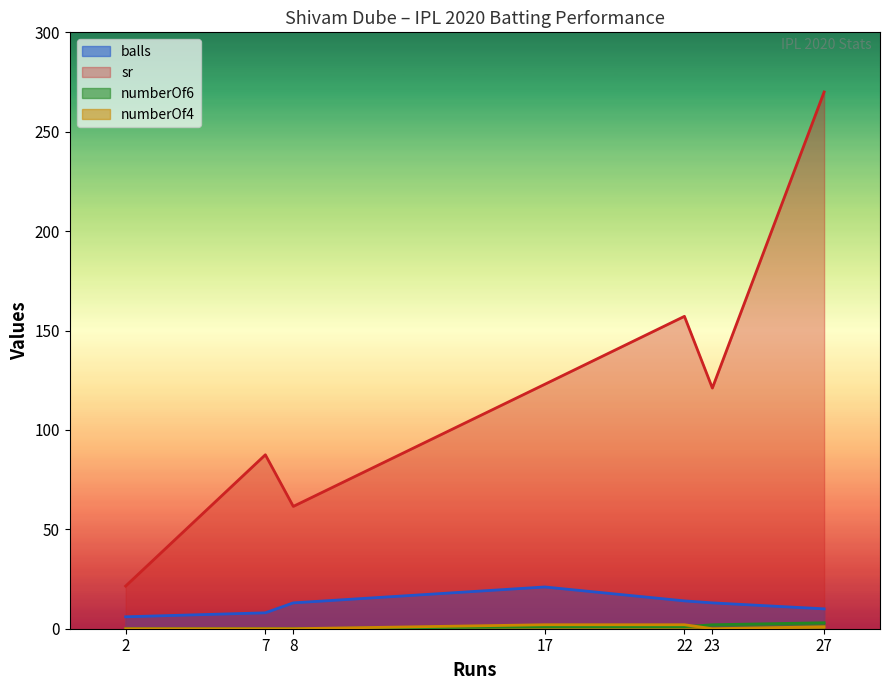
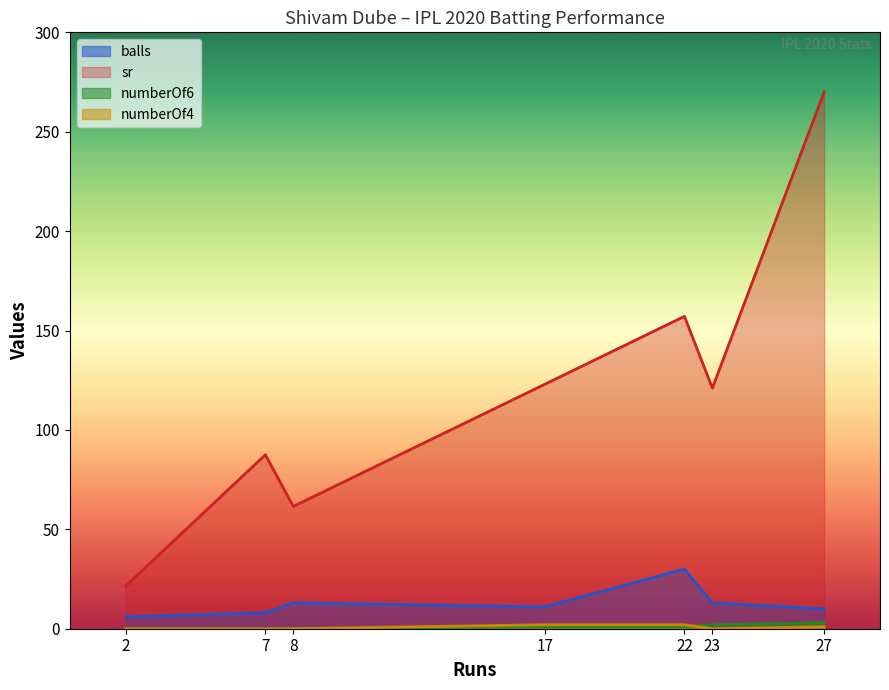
  {
    "balls": {
      "2": 6,
      "7": 8,
      "8": 13,
-     "17": 21,
-     "22": 14,
+     "17": 11,
+     "22": 30,
      "23": 13,
      "27": 10
    },
    "sr": {
      "2": 21,
      "7": 88,
      "8": 62,
      "17": 123,
      "22": 157,
      "23": 121,
      "27": 270
    },
    "numberOf6": {
      "23": 2,
      "27": 3
    },
    "numberOf4": {
      "23": 0,
      "27": 1
    }
  }
